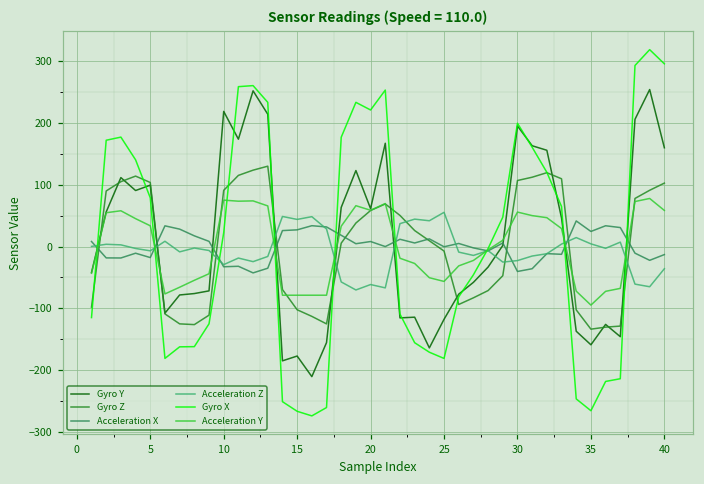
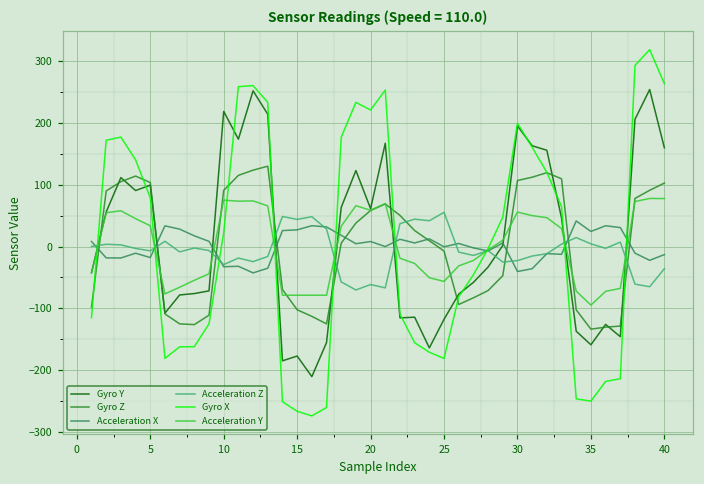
  {
    "Gyro Y": {
      "10": 220,
      "15": -180,
      "25": -120,
      "35": -160,
      "40": 160
    },
    "Gyro X": {
      "5": 80,
      "10": 20,
      "15": -270,
      "20": 220,
      "25": -180,
-     "35": -270,
-     "40": 300
+     "35": -250,
+     "40": 260
    },
    "Acceleration Y": {
      "5": 30,
      "10": 80,
      "15": -80,
      "25": -60,
      "30": 60,
      "35": -90,
-     "40": 60
+     "40": 80
    }
  }
